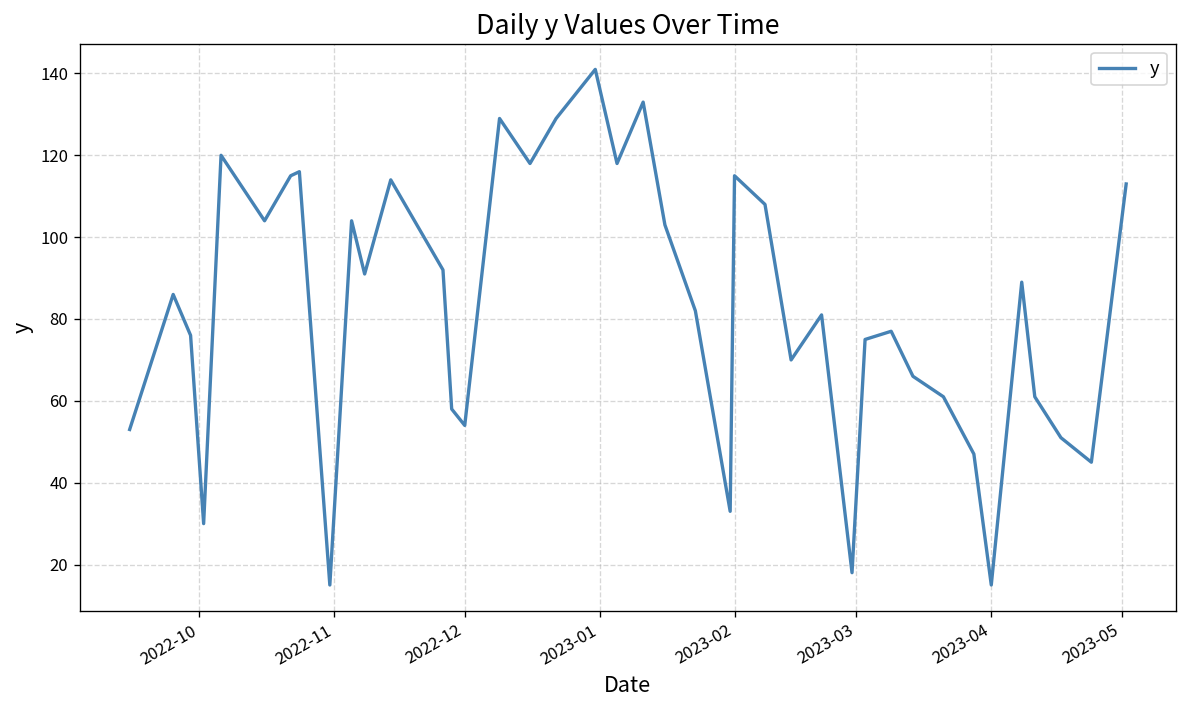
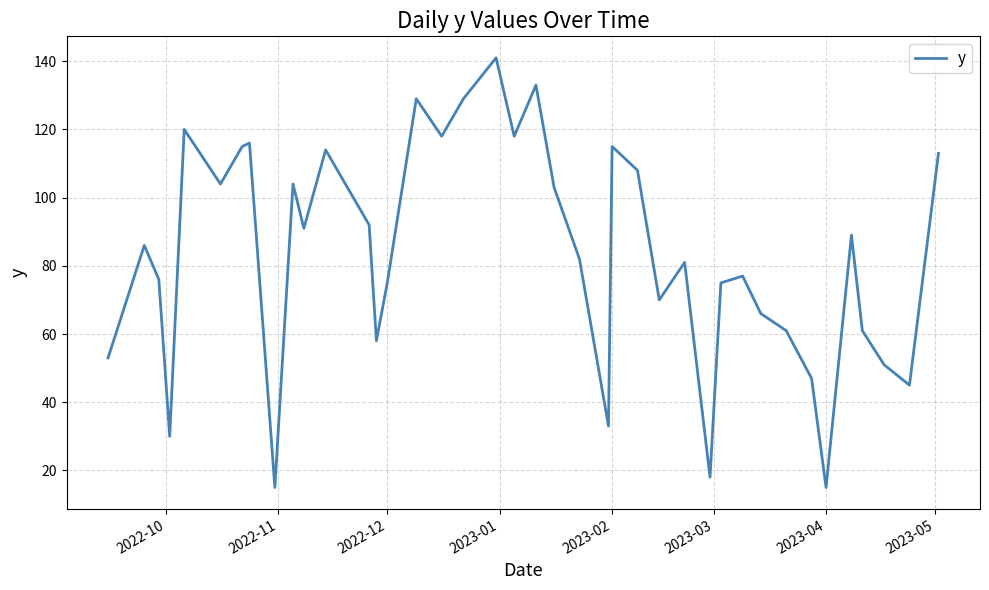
  {
-   "2022-12": 54,
+   "2022-12": 75,
    "2023-02": 115,
    "2023-04": 15
  }
